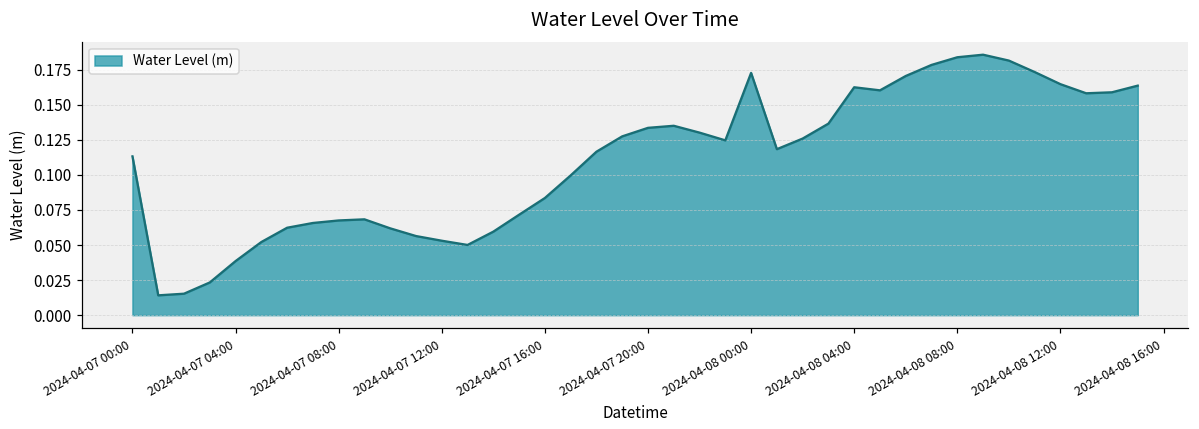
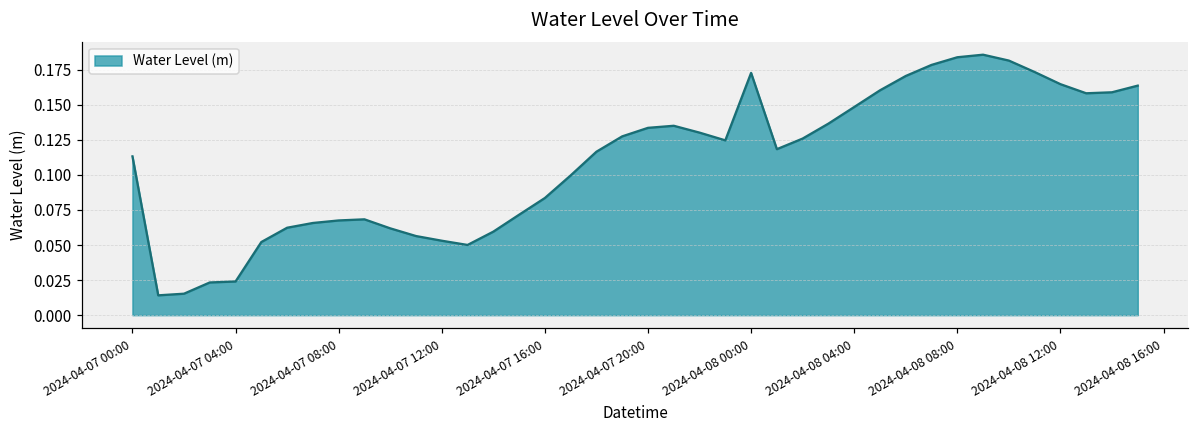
  {
    "2024-04-07 00:00": 0.113,
-   "2024-04-07 04:00": 0.039,
+   "2024-04-07 04:00": 0.024,
    "2024-04-07 08:00": 0.068,
    "2024-04-07 12:00": 0.053,
    "2024-04-07 16:00": 0.084,
    "2024-04-07 20:00": 0.134,
    "2024-04-08 00:00": 0.173,
-   "2024-04-08 04:00": 0.163,
+   "2024-04-08 04:00": 0.148,
    "2024-04-08 08:00": 0.184,
    "2024-04-08 12:00": 0.165
  }
